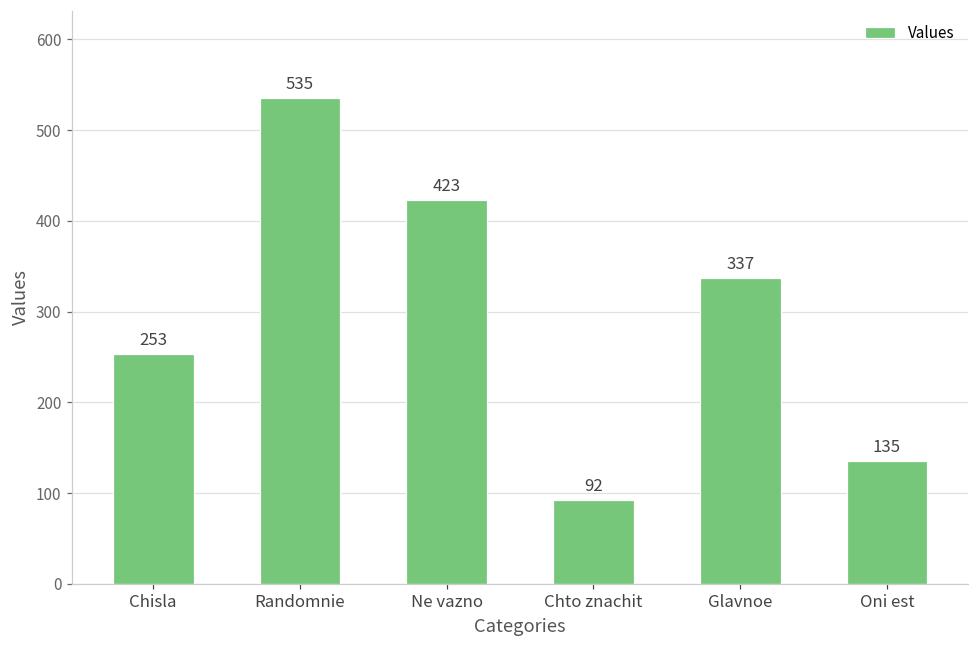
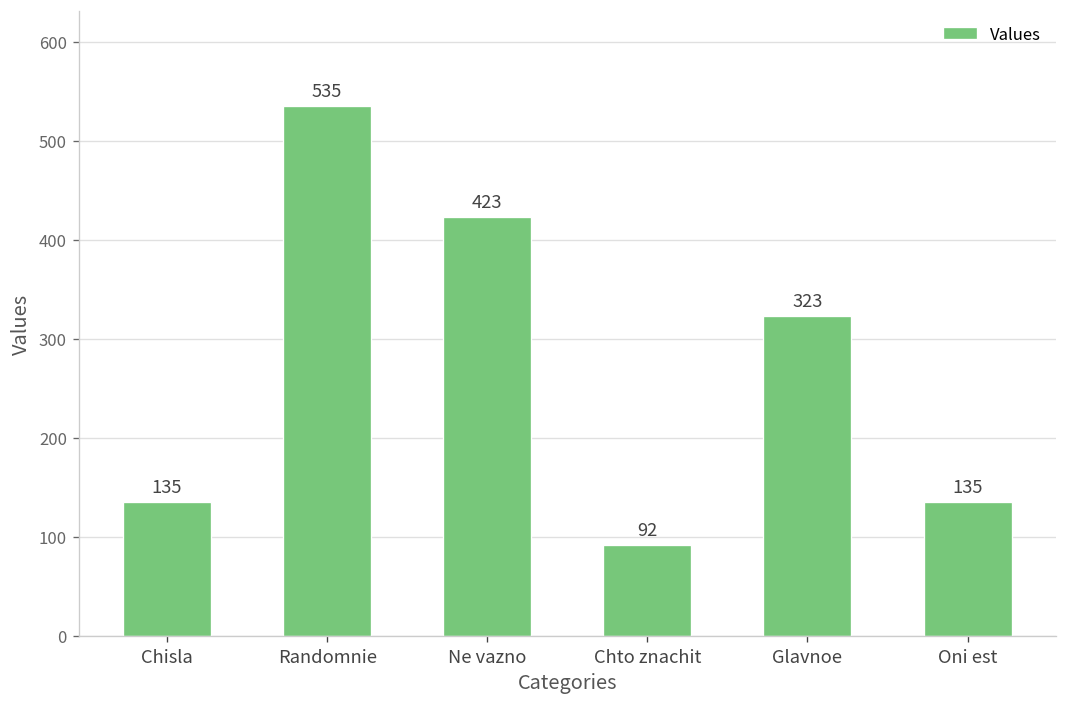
  {
-   "Chisla": 253,
+   "Chisla": 135,
    "Randomnie": 535,
    "Ne vazno": 423,
    "Chto znachit": 92,
-   "Glavnoe": 337,
+   "Glavnoe": 323,
    "Oni est": 135
  }
